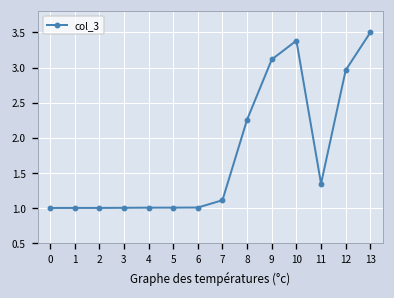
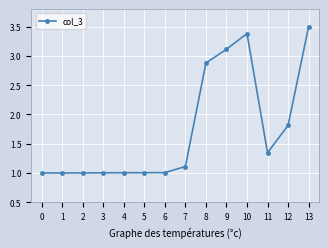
  {
    "0": 1.0,
    "1": 1.0,
    "2": 1.0,
    "3": 1.0,
    "4": 1.0,
    "5": 1.0,
    "6": 1.0,
    "7": 1.1,
-   "8": 2.3,
+   "8": 2.9,
    "9": 3.1,
    "10": 3.4,
    "11": 1.3,
-   "12": 3.0,
+   "12": 1.8,
    "13": 3.5
  }
